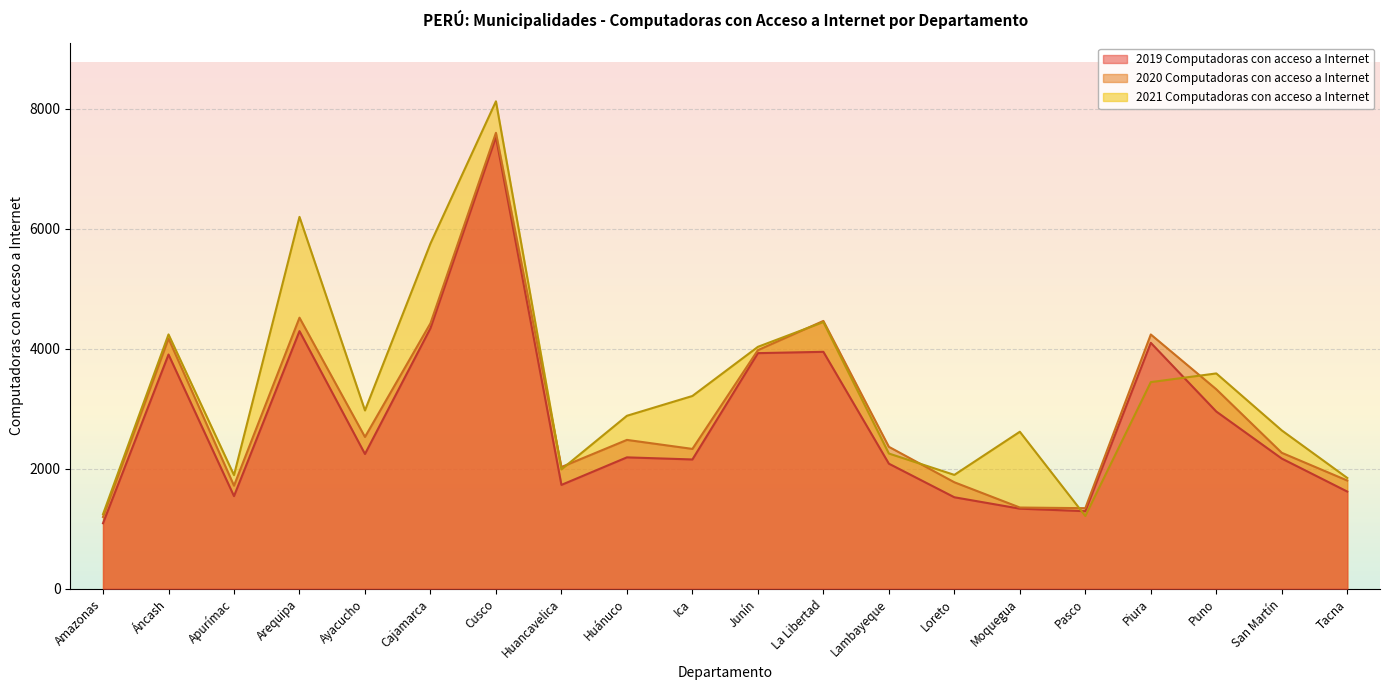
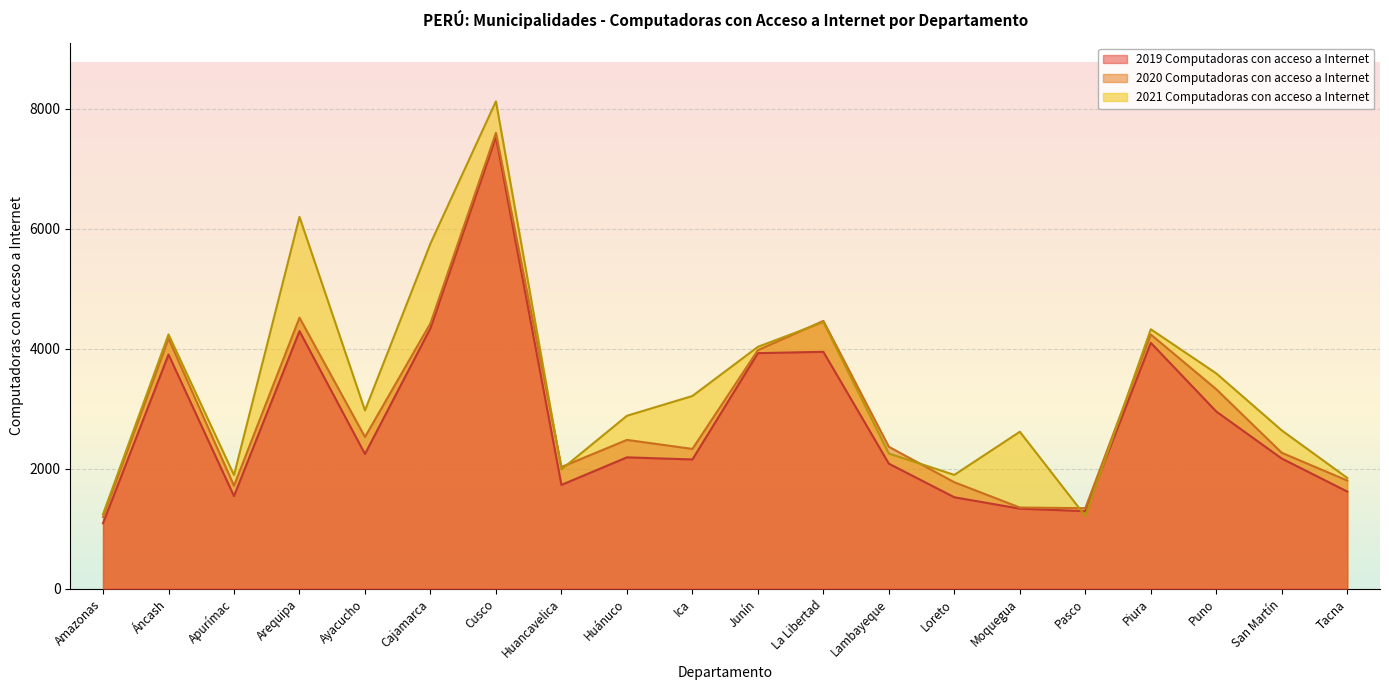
  {
    "2021 Computadoras con acceso a Internet": {
      "Amazonas": 1200,
      "Áncash": 4200,
      "Apurímac": 1900,
      "Arequipa": 6200,
      "Ayacucho": 3000,
      "Cajamarca": 5800,
      "Cusco": 8100,
      "Huánuco": 2900,
      "Ica": 3200,
      "Junín": 4000,
      "Lambayeque": 2300,
      "Loreto": 1900,
      "Moquegua": 2600,
      "Pasco": 1200,
-     "Piura": 3400,
+     "Piura": 4300,
      "Puno": 3600,
      "San Martín": 2600,
      "Tacna": 1800
    }
  }
